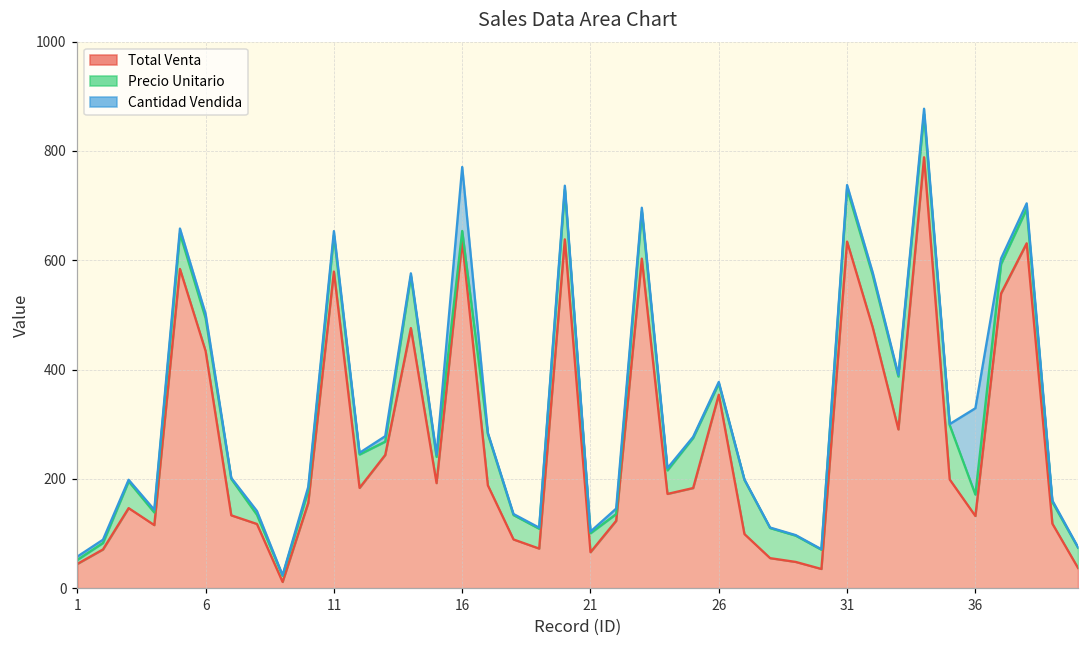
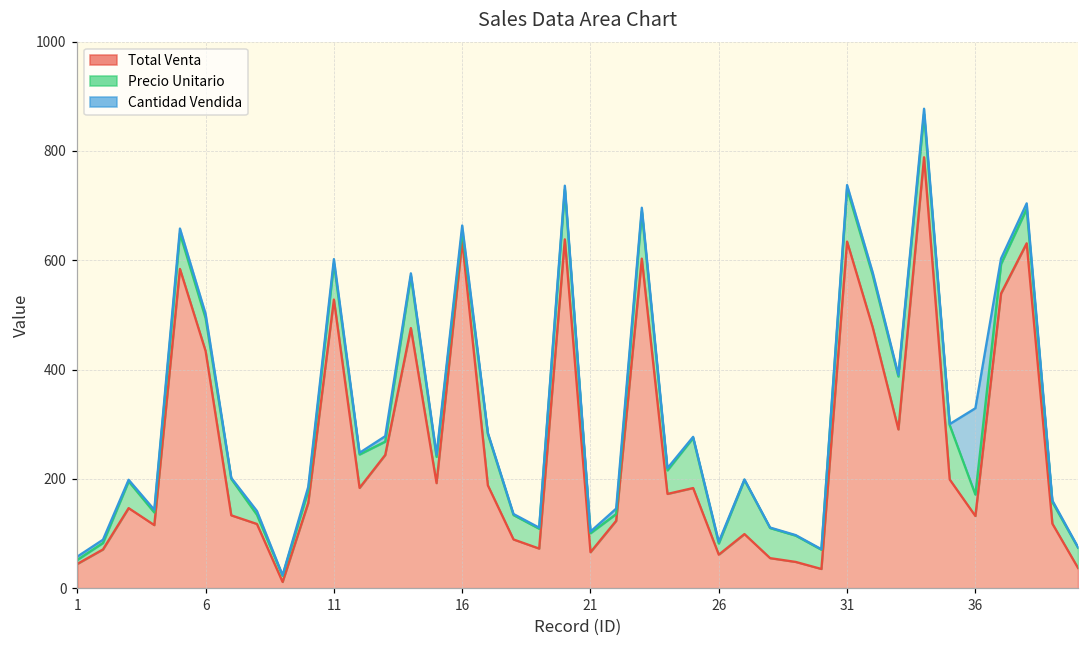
  {
    "Total Venta": {
      "1": 40,
      "6": 430,
-     "11": 580,
+     "11": 530,
      "16": 640,
      "21": 70,
-     "26": 350,
+     "26": 60,
      "31": 630,
      "36": 130
    },
    "Precio Unitario": {
      "1": 10,
      "6": 60,
      "11": 70,
      "16": 20,
      "31": 100,
      "36": 40
    },
    "Cantidad Vendida": {
      "1": 10,
      "6": 10,
      "11": 10,
-     "16": 120,
+     "16": 10,
      "31": 10,
      "36": 160
    }
  }
